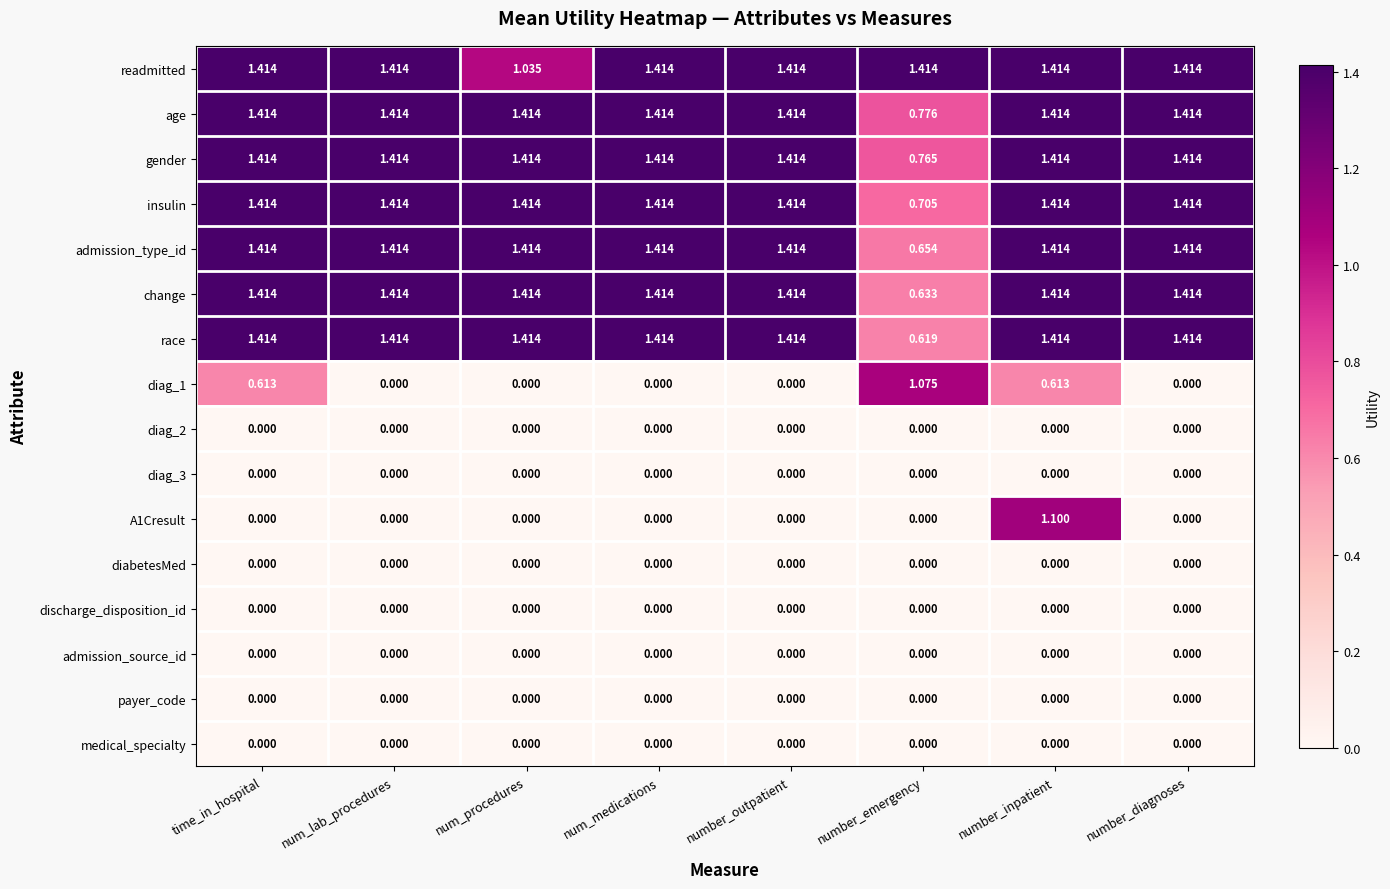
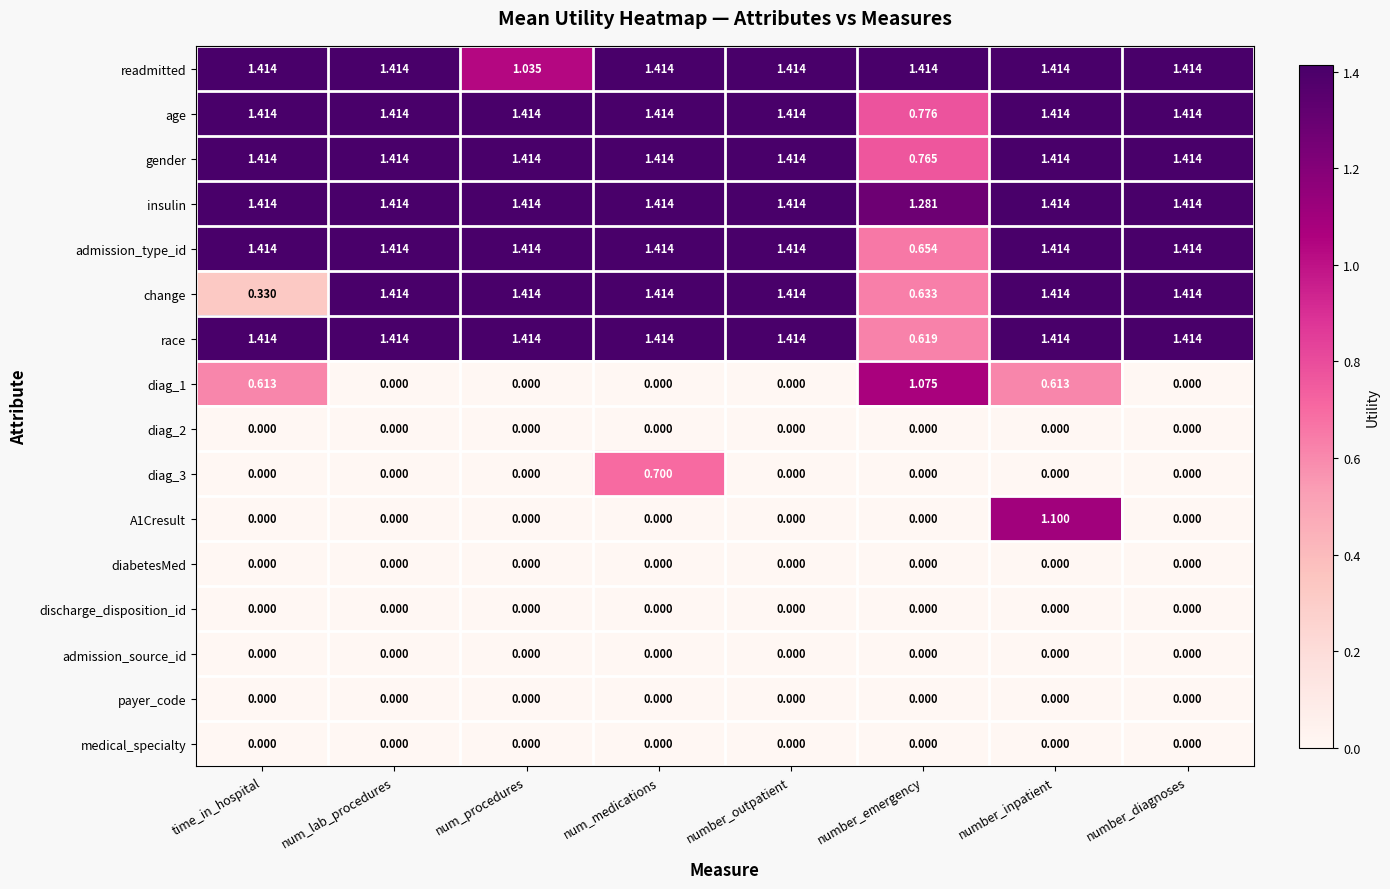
  {
    "readmitted": {
      "time_in_hospital": 1.414,
      "num_lab_procedures": 1.414,
      "num_procedures": 1.035,
      "num_medications": 1.414,
      "number_outpatient": 1.414,
      "number_emergency": 1.414,
      "number_inpatient": 1.414,
      "number_diagnoses": 1.414
    },
    "age": {
      "time_in_hospital": 1.414,
      "num_lab_procedures": 1.414,
      "num_procedures": 1.414,
      "num_medications": 1.414,
      "number_outpatient": 1.414,
      "number_emergency": 0.776,
      "number_inpatient": 1.414,
      "number_diagnoses": 1.414
    },
    "gender": {
      "time_in_hospital": 1.414,
      "num_lab_procedures": 1.414,
      "num_procedures": 1.414,
      "num_medications": 1.414,
      "number_outpatient": 1.414,
      "number_emergency": 0.765,
      "number_inpatient": 1.414,
      "number_diagnoses": 1.414
    },
    "insulin": {
      "time_in_hospital": 1.414,
      "num_lab_procedures": 1.414,
      "num_procedures": 1.414,
      "num_medications": 1.414,
      "number_outpatient": 1.414,
-     "number_emergency": 0.705,
+     "number_emergency": 1.281,
      "number_inpatient": 1.414,
      "number_diagnoses": 1.414
    },
    "admission_type_id": {
      "time_in_hospital": 1.414,
      "num_lab_procedures": 1.414,
      "num_procedures": 1.414,
      "num_medications": 1.414,
      "number_outpatient": 1.414,
      "number_emergency": 0.654,
      "number_inpatient": 1.414,
      "number_diagnoses": 1.414
    },
    "change": {
-     "time_in_hospital": 1.414,
+     "time_in_hospital": 0.330,
      "num_lab_procedures": 1.414,
      "num_procedures": 1.414,
      "num_medications": 1.414,
      "number_outpatient": 1.414,
      "number_emergency": 0.633,
      "number_inpatient": 1.414,
      "number_diagnoses": 1.414
    },
    "race": {
      "time_in_hospital": 1.414,
      "num_lab_procedures": 1.414,
      "num_procedures": 1.414,
      "num_medications": 1.414,
      "number_outpatient": 1.414,
      "number_emergency": 0.619,
      "number_inpatient": 1.414,
      "number_diagnoses": 1.414
    },
    "diag_1": {
      "time_in_hospital": 0.613,
      "num_lab_procedures": 0.000,
      "num_procedures": 0.000,
      "num_medications": 0.000,
      "number_outpatient": 0.000,
      "number_emergency": 1.075,
      "number_inpatient": 0.613,
      "number_diagnoses": 0.000
    },
    "diag_2": {
      "time_in_hospital": 0.000,
      "num_lab_procedures": 0.000,
      "num_procedures": 0.000,
      "num_medications": 0.000,
      "number_outpatient": 0.000,
      "number_emergency": 0.000,
      "number_inpatient": 0.000,
      "number_diagnoses": 0.000
    },
    "diag_3": {
      "time_in_hospital": 0.000,
      "num_lab_procedures": 0.000,
      "num_procedures": 0.000,
-     "num_medications": 0.000,
+     "num_medications": 0.700,
      "number_outpatient": 0.000,
      "number_emergency": 0.000,
      "number_inpatient": 0.000,
      "number_diagnoses": 0.000
    },
    "A1Cresult": {
      "time_in_hospital": 0.000,
      "num_lab_procedures": 0.000,
      "num_procedures": 0.000,
      "num_medications": 0.000,
      "number_outpatient": 0.000,
      "number_emergency": 0.000,
      "number_inpatient": 1.100,
      "number_diagnoses": 0.000
    },
    "diabetesMed": {
      "time_in_hospital": 0.000,
      "num_lab_procedures": 0.000,
      "num_procedures": 0.000,
      "num_medications": 0.000,
      "number_outpatient": 0.000,
      "number_emergency": 0.000,
      "number_inpatient": 0.000,
      "number_diagnoses": 0.000
    },
    "discharge_disposition_id": {
      "time_in_hospital": 0.000,
      "num_lab_procedures": 0.000,
      "num_procedures": 0.000,
      "num_medications": 0.000,
      "number_outpatient": 0.000,
      "number_emergency": 0.000,
      "number_inpatient": 0.000,
      "number_diagnoses": 0.000
    },
    "admission_source_id": {
      "time_in_hospital": 0.000,
      "num_lab_procedures": 0.000,
      "num_procedures": 0.000,
      "num_medications": 0.000,
      "number_outpatient": 0.000,
      "number_emergency": 0.000,
      "number_inpatient": 0.000,
      "number_diagnoses": 0.000
    },
    "payer_code": {
      "time_in_hospital": 0.000,
      "num_lab_procedures": 0.000,
      "num_procedures": 0.000,
      "num_medications": 0.000,
      "number_outpatient": 0.000,
      "number_emergency": 0.000,
      "number_inpatient": 0.000,
      "number_diagnoses": 0.000
    },
    "medical_specialty": {
      "time_in_hospital": 0.000,
      "num_lab_procedures": 0.000,
      "num_procedures": 0.000,
      "num_medications": 0.000,
      "number_outpatient": 0.000,
      "number_emergency": 0.000,
      "number_inpatient": 0.000,
      "number_diagnoses": 0.000
    }
  }
